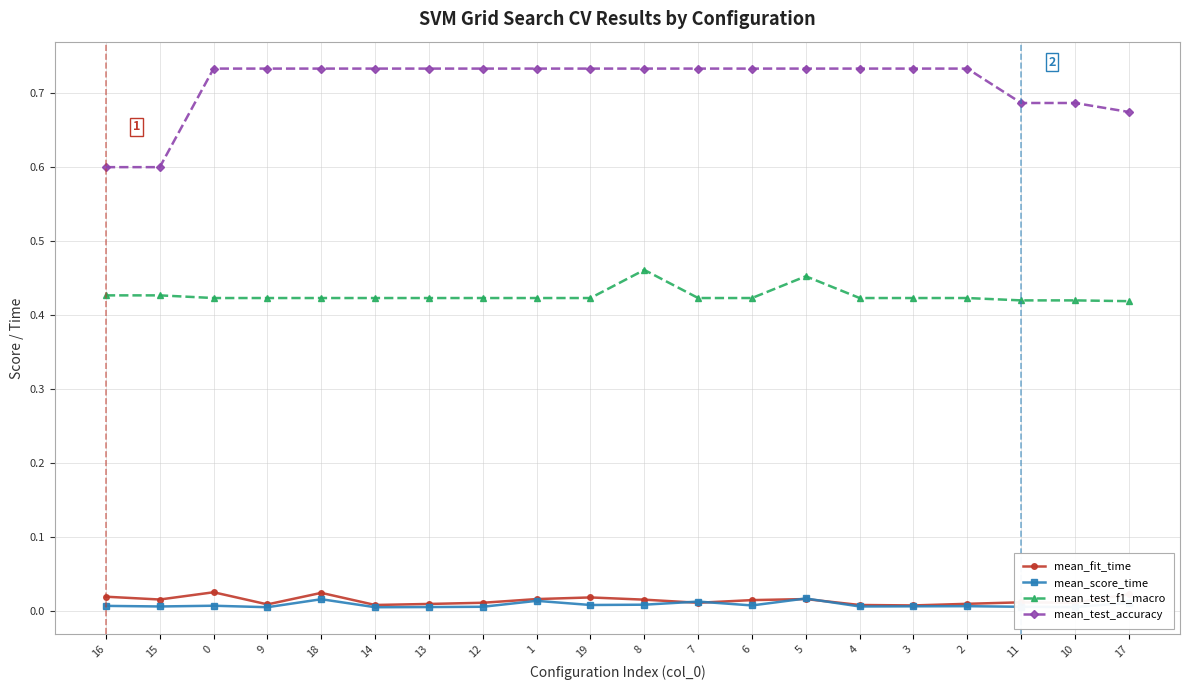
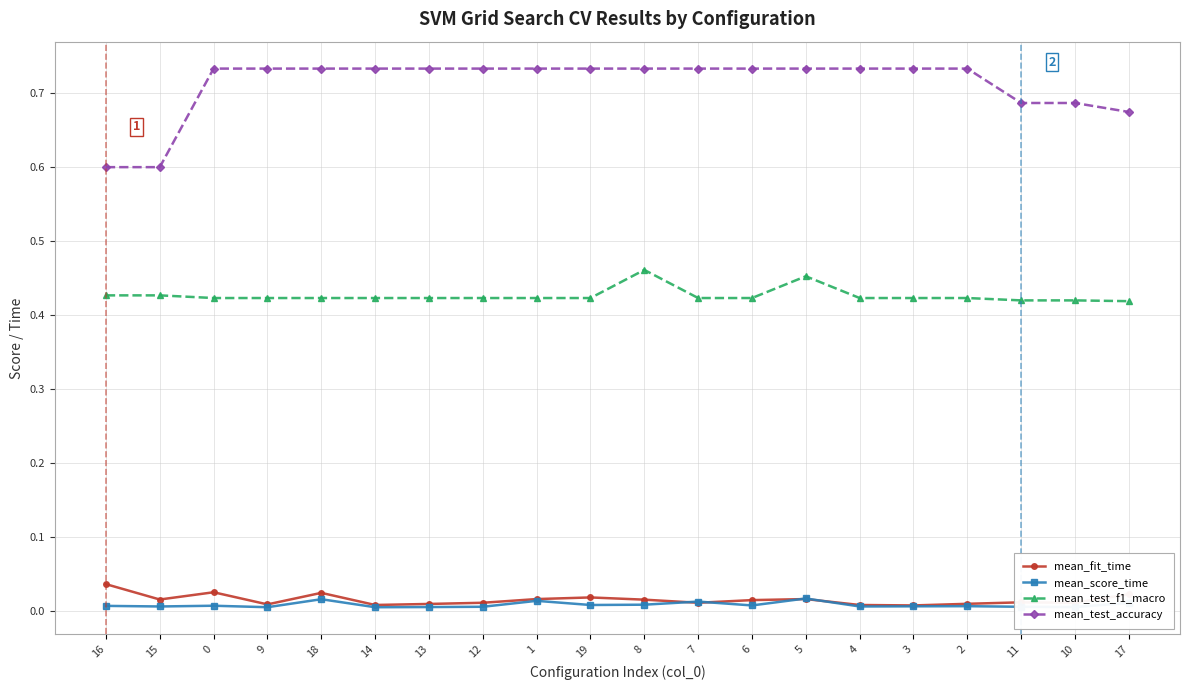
  {
    "mean_fit_time": {
-     "16": 0.02,
+     "16": 0.04,
      "15": 0.02,
      "0": 0.03,
      "9": 0.01,
      "18": 0.02,
      "13": 0.01,
      "12": 0.01,
      "19": 0.02,
      "8": 0.02,
      "6": 0.01
    },
    "mean_score_time": {
      "16": 0.01,
      "15": 0.01,
      "0": 0.01,
      "9": 0.01,
      "18": 0.02,
      "13": 0.01,
      "12": 0.01,
      "19": 0.01,
      "8": 0.01,
      "6": 0.01
    },
    "mean_test_f1_macro": {
      "16": 0.43,
      "15": 0.43,
      "0": 0.42,
      "9": 0.42,
      "18": 0.42,
      "14": 0.42,
      "13": 0.42,
      "12": 0.42,
      "1": 0.42,
      "19": 0.42,
      "8": 0.46,
      "7": 0.42,
      "6": 0.42,
      "5": 0.45,
      "4": 0.42,
      "3": 0.42,
      "2": 0.42,
      "11": 0.42,
      "10": 0.42,
      "17": 0.42
    },
    "mean_test_accuracy": {
      "16": 0.60,
      "15": 0.60,
      "0": 0.73,
      "9": 0.73,
      "18": 0.73,
      "14": 0.73,
      "13": 0.73,
      "12": 0.73,
      "1": 0.73,
      "19": 0.73,
      "8": 0.73,
      "7": 0.73,
      "6": 0.73,
      "5": 0.73,
      "4": 0.73,
      "3": 0.73,
      "2": 0.73,
      "11": 0.69,
      "10": 0.69,
      "17": 0.67
    }
  }
